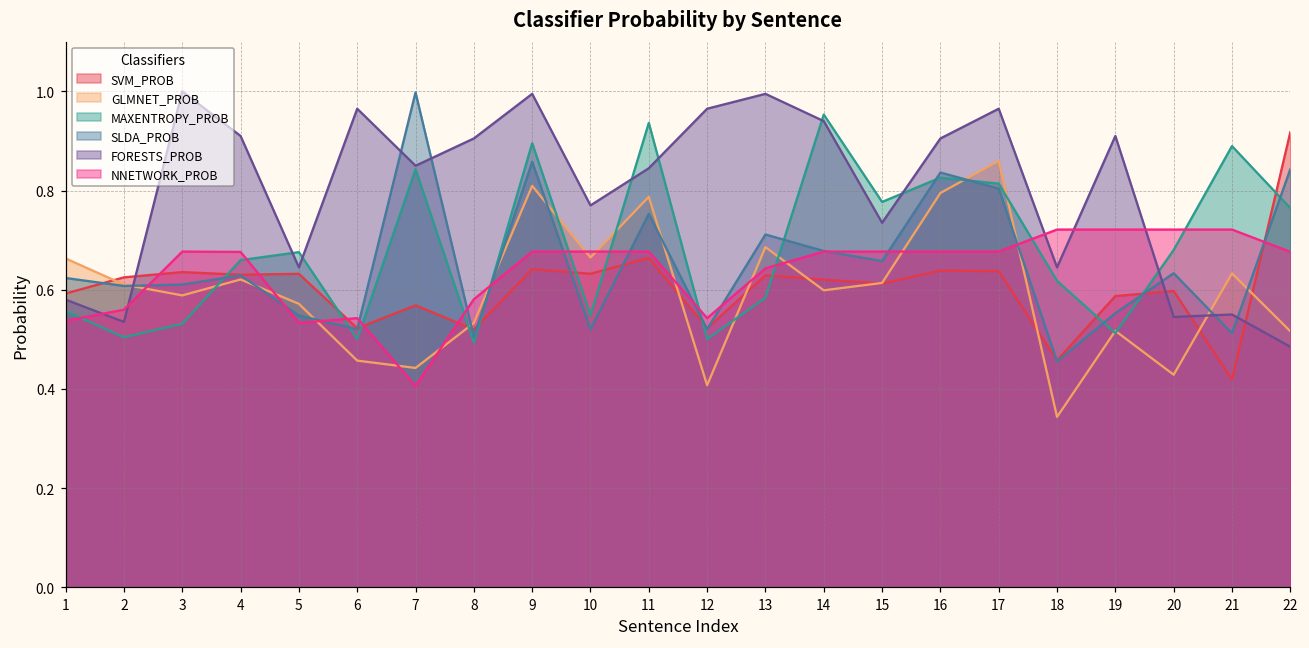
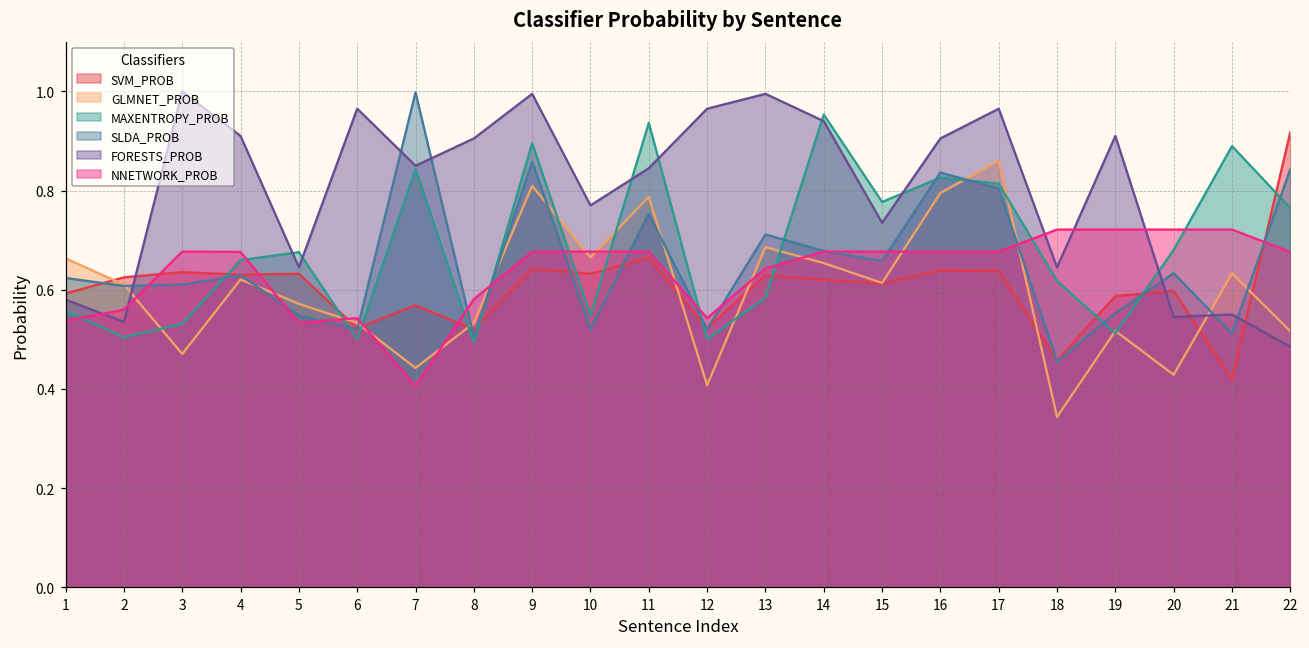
  {
    "GLMNET_PROB": {
      "1": 0.66,
-     "3": 0.59,
+     "3": 0.47,
      "4": 0.62,
      "5": 0.57,
-     "6": 0.46,
+     "6": 0.53,
      "7": 0.44,
      "8": 0.53,
      "9": 0.81,
      "10": 0.66,
      "11": 0.79,
      "12": 0.41,
      "13": 0.69,
-     "14": 0.60,
+     "14": 0.65,
      "16": 0.79,
      "17": 0.86,
      "18": 0.34,
      "20": 0.43,
      "21": 0.63,
      "22": 0.52
    }
  }
